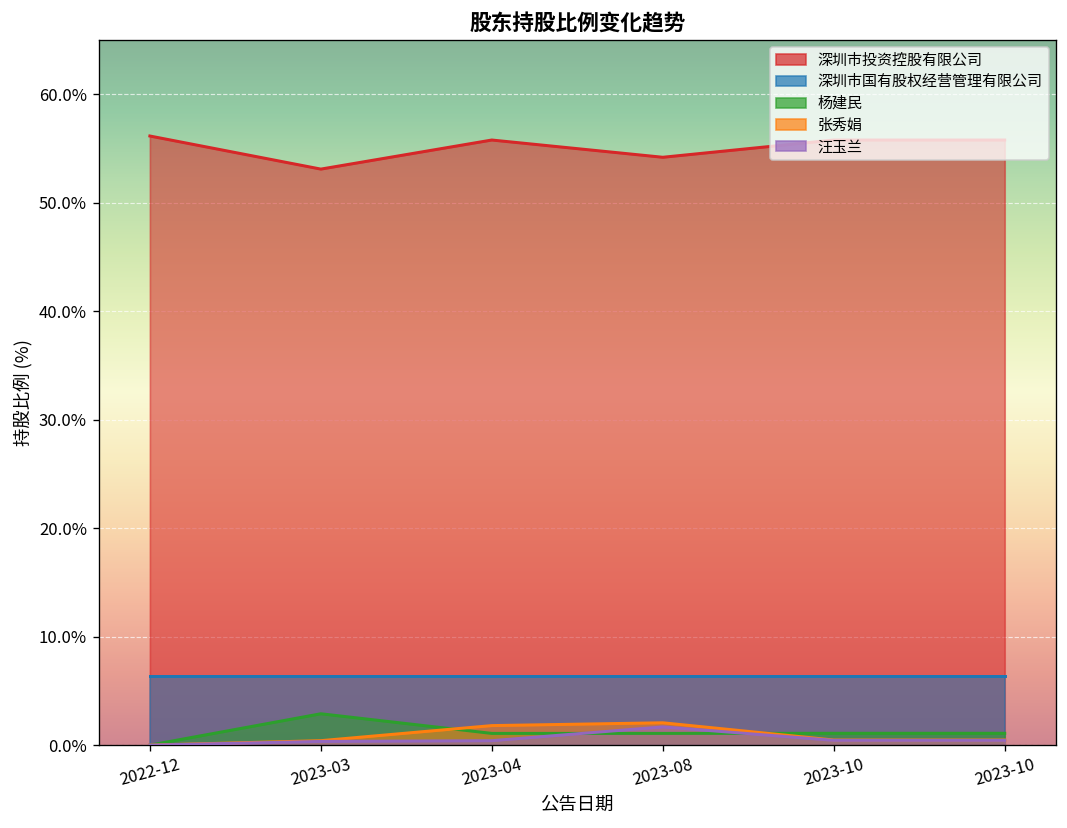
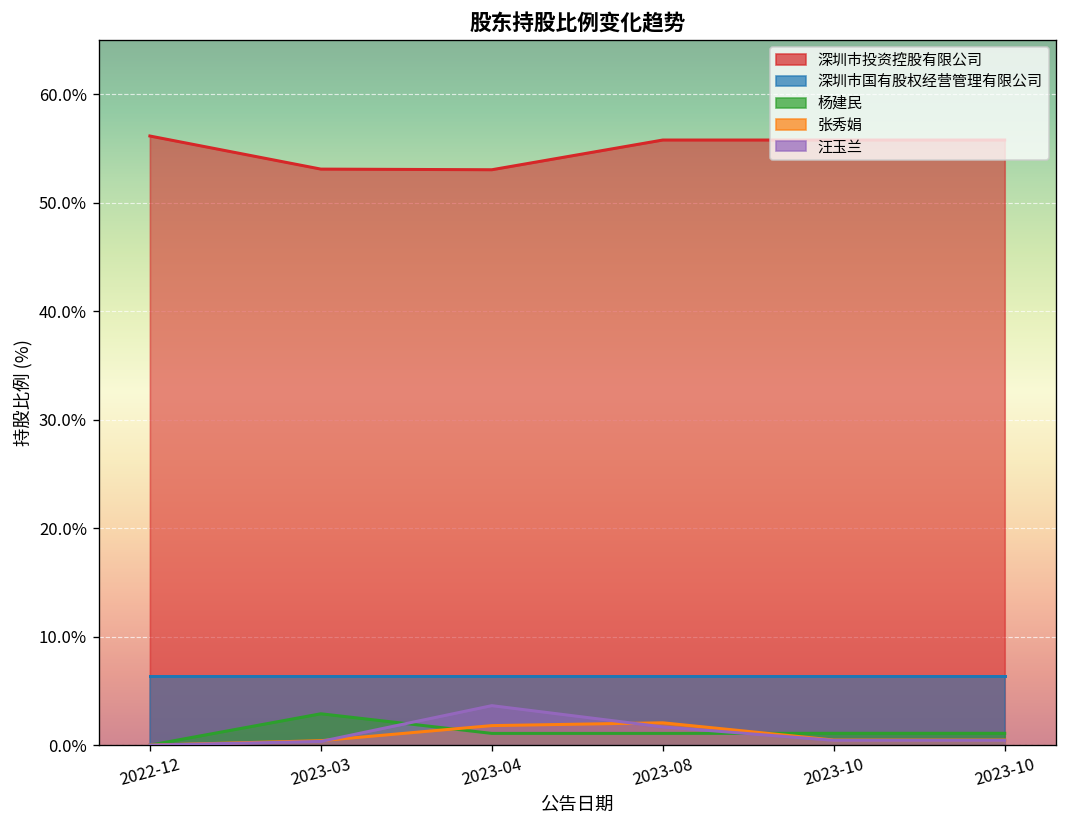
  {
    "深圳市投资控股有限公司": {
      "2022-12": "56%",
      "2023-03": "53%",
-     "2023-04": "56%",
-     "2023-08": "54%"
+     "2023-04": "53%",
+     "2023-08": "56%"
    },
    "深圳市国有股权经营管理有限公司": {
      "2022-12": "6%",
      "2023-03": "6%",
      "2023-04": "6%",
      "2023-08": "6%"
    },
    "杨建民": {
      "2023-03": "3%",
      "2023-04": "1%",
      "2023-08": "1%"
    },
    "张秀娟": {
      "2023-04": "2%",
      "2023-08": "2%"
    },
    "汪玉兰": {
-     "2023-04": "0%",
+     "2023-04": "4%",
      "2023-08": "2%"
    }
  }
